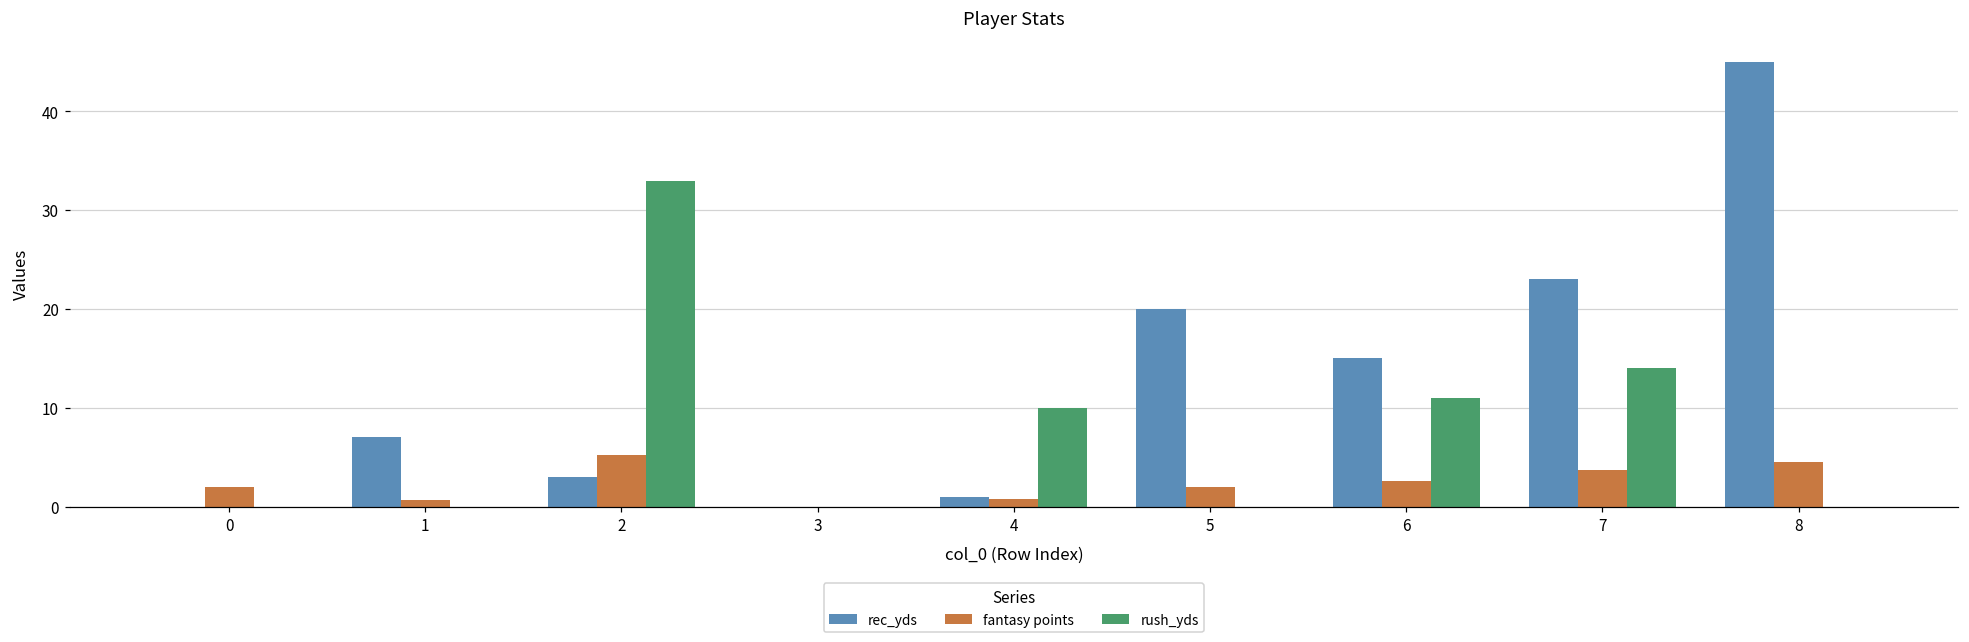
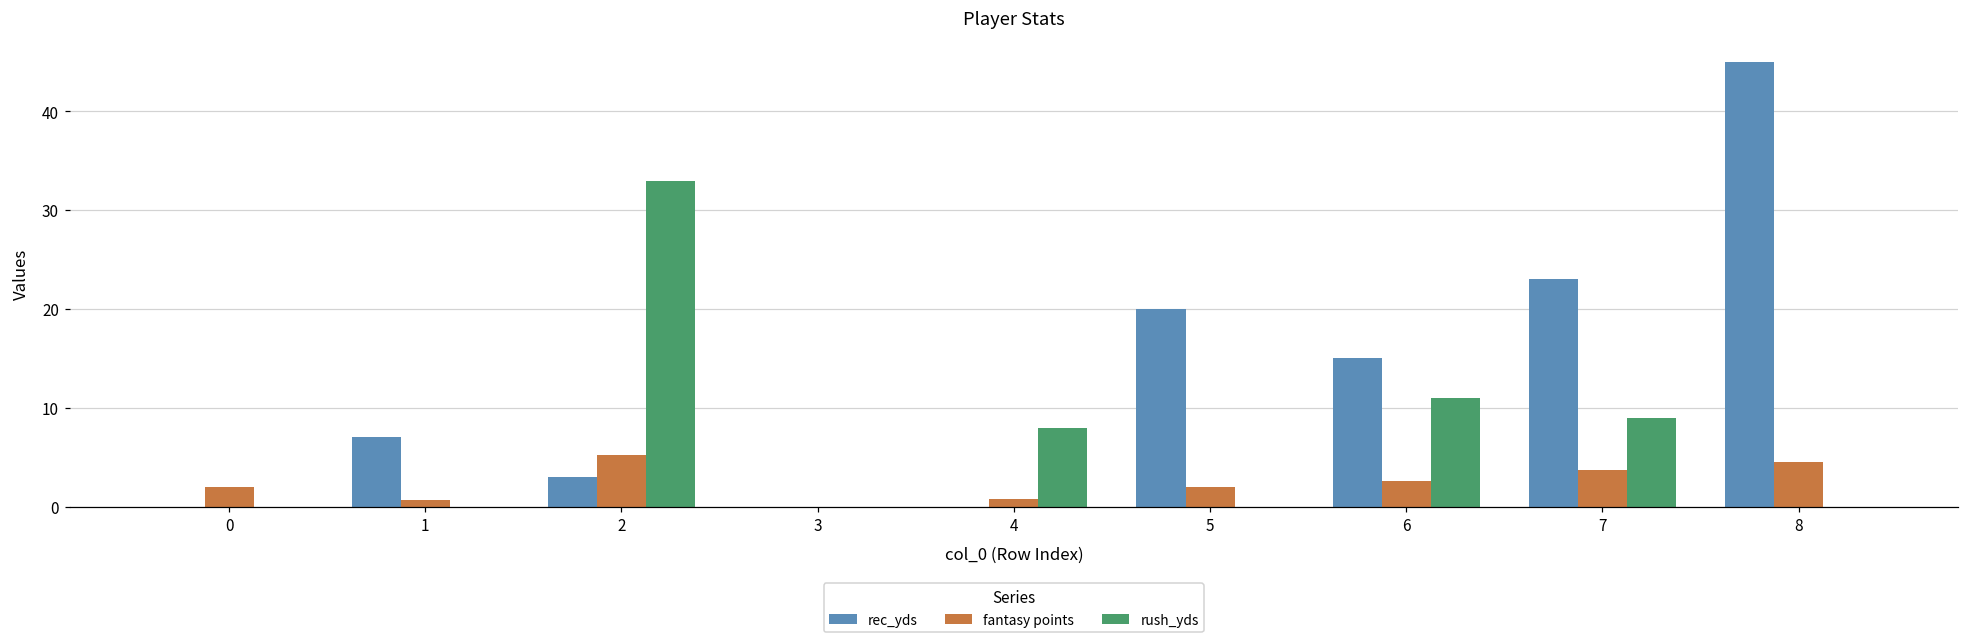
  {
    "rec_yds": {
      "0": 0,
      "1": 7,
      "2": 3,
      "3": 0,
-     "4": 1,
+     "4": 0,
      "5": 20,
      "6": 15,
      "7": 23,
      "8": 45
    },
    "fantasy points": {
      "0": 2,
      "1": 1,
      "2": 5,
      "3": 0,
      "4": 1,
      "5": 2,
      "6": 3,
      "7": 4,
      "8": 5
    },
    "rush_yds": {
      "0": 0,
      "1": 0,
      "2": 33,
      "3": 0,
-     "4": 10,
+     "4": 8,
      "5": 0,
      "6": 11,
-     "7": 14,
+     "7": 9,
      "8": 0
    }
  }
